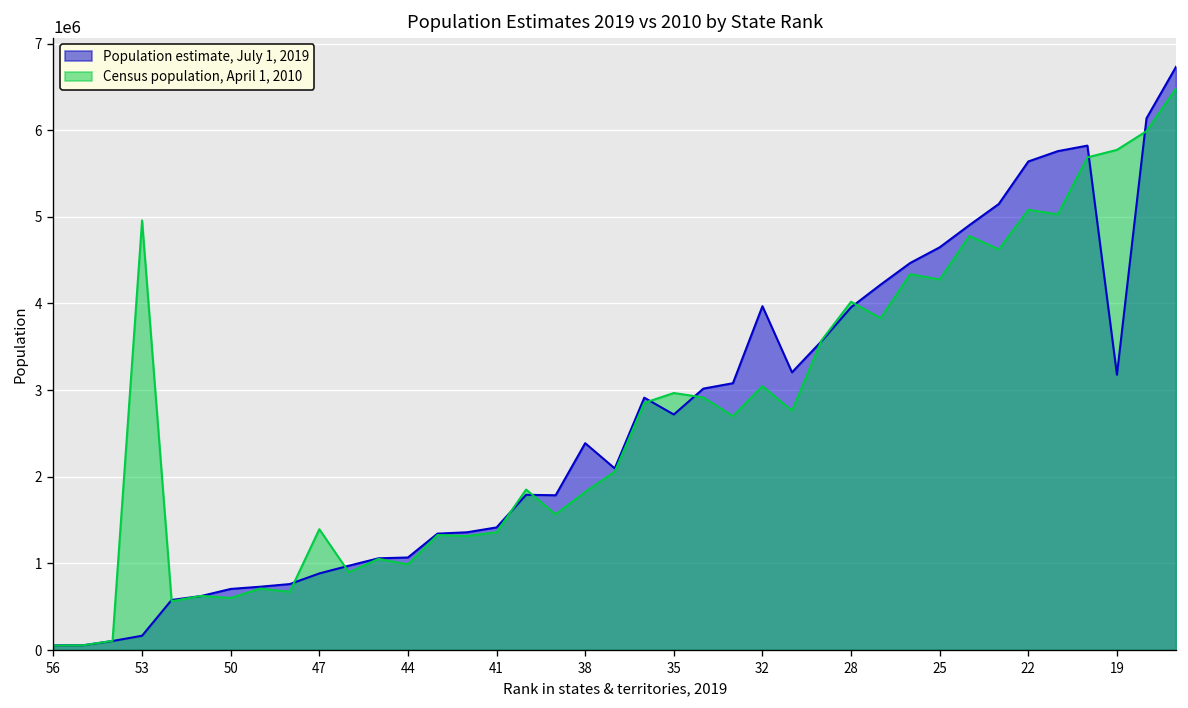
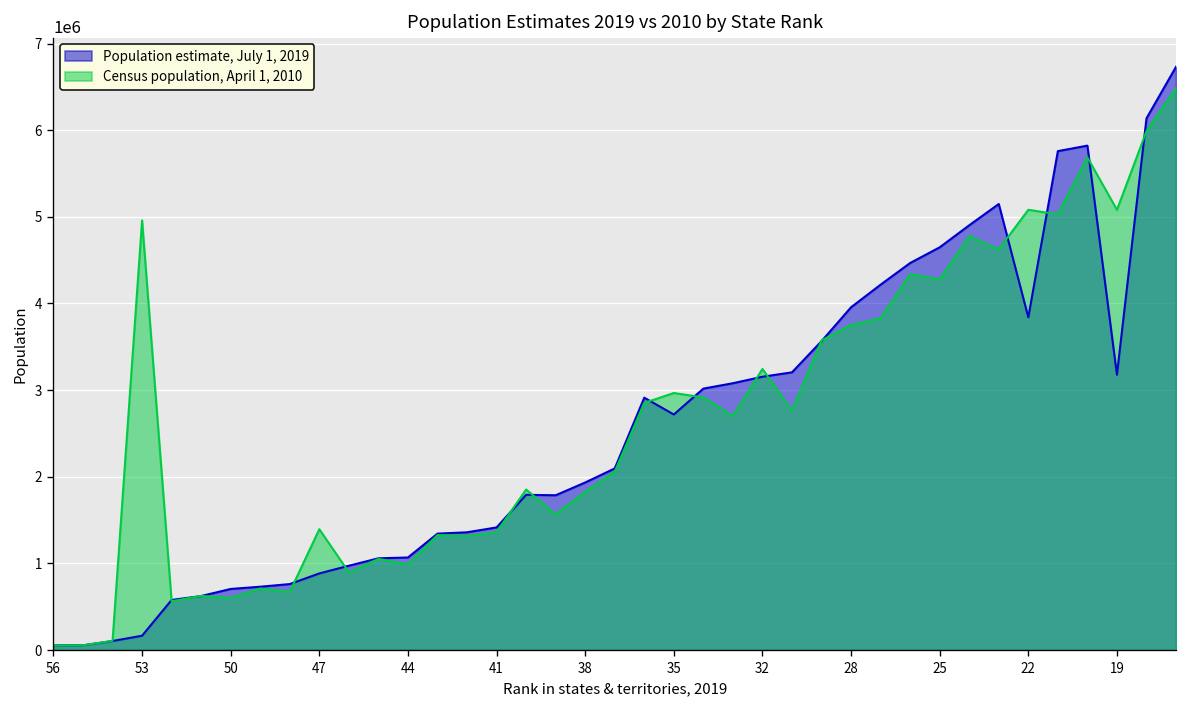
  {
    "Population estimate, July 1, 2019": {
      "53": 200000,
      "50": 700000,
      "47": 900000,
      "44": 1100000,
      "41": 1400000,
-     "38": 2400000,
+     "38": 1900000,
      "35": 2700000,
-     "32": 4000000,
+     "32": 3200000,
      "28": 4000000,
      "25": 4600000,
-     "22": 5600000,
+     "22": 3800000,
      "19": 3200000
    },
    "Census population, April 1, 2010": {
      "53": 5000000,
      "50": 600000,
      "47": 1400000,
      "44": 1000000,
      "41": 1400000,
      "38": 1800000,
      "35": 3000000,
-     "32": 3000000,
-     "28": 4000000,
+     "32": 3200000,
+     "28": 3800000,
      "25": 4300000,
      "22": 5100000,
-     "19": 5800000
+     "19": 5100000
    }
  }
